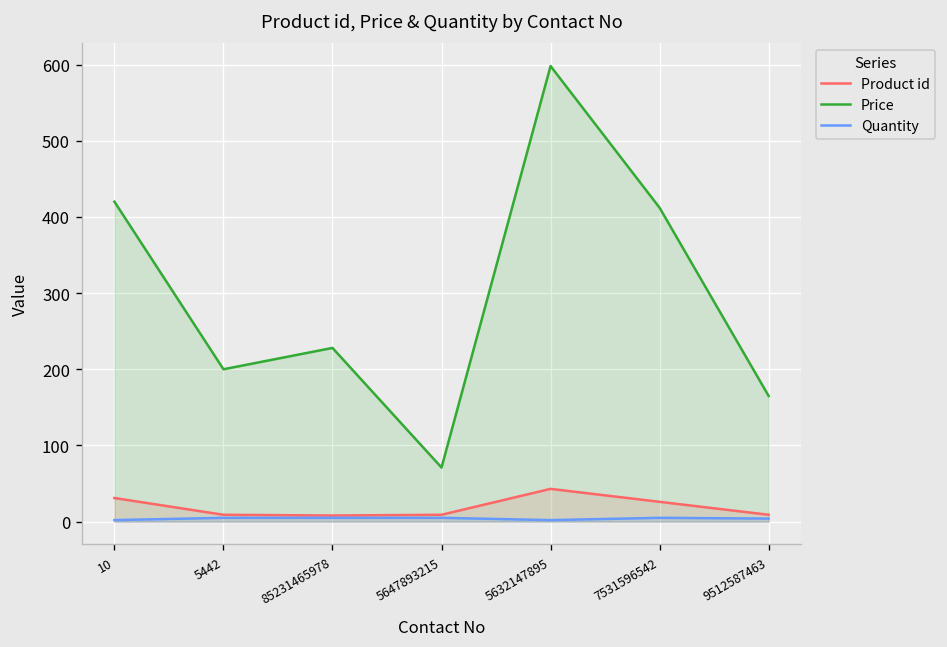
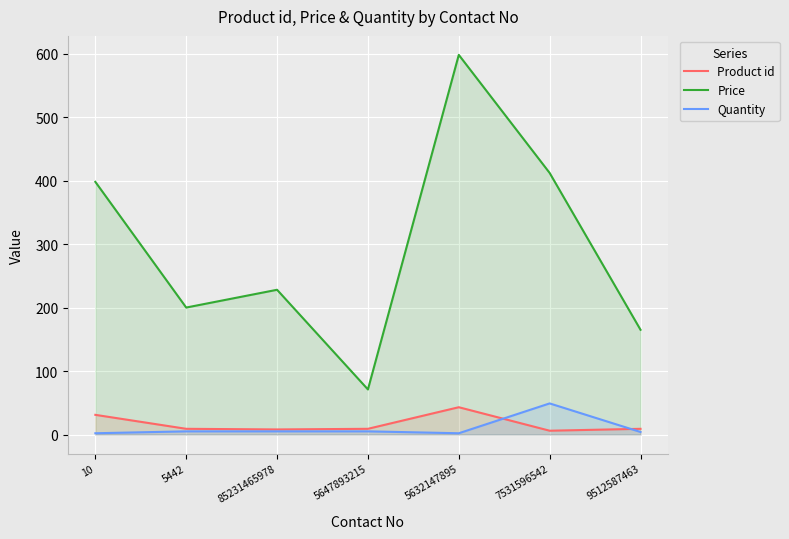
  {
    "Product id": {
      "10": 30,
      "5632147895": 40,
-     "7531596542": 30,
+     "7531596542": 10,
      "9512587463": 10
    },
    "Price": {
-     "10": 420,
+     "10": 400,
      "5442": 200,
      "85231465978": 230,
      "5647893215": 70,
      "5632147895": 600,
      "7531596542": 410,
      "9512587463": 170
    },
    "Quantity": {
      "10": 0,
      "5632147895": 0,
-     "7531596542": 10,
+     "7531596542": 50,
      "9512587463": 0
    }
  }
